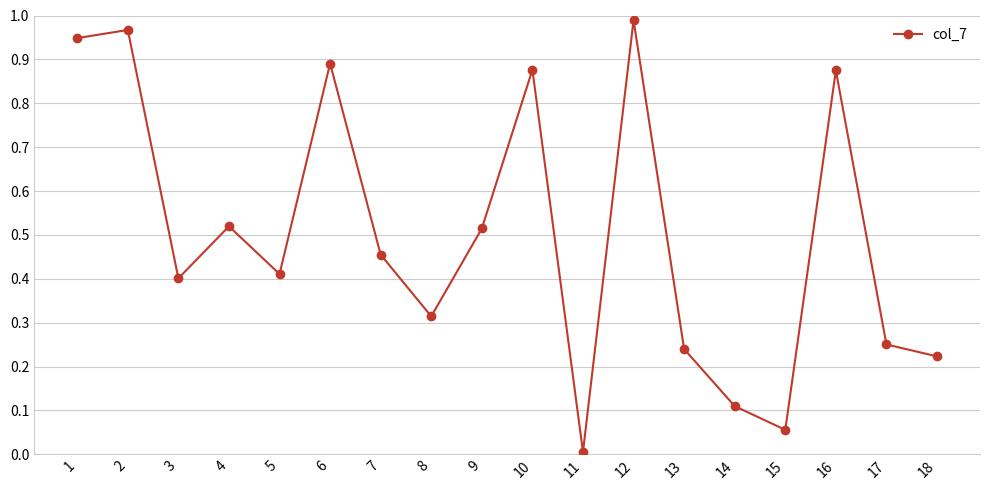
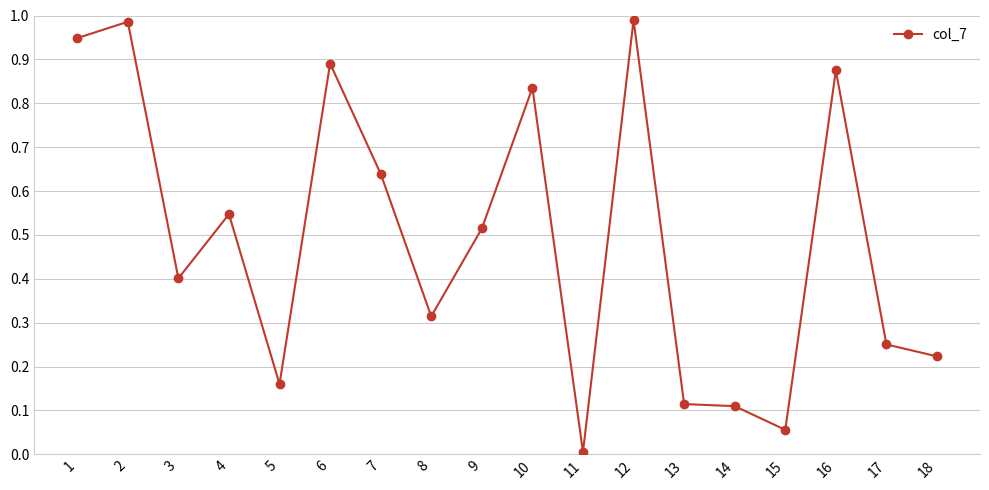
  {
    "1": 0.95,
-   "2": 0.97,
+   "2": 0.99,
    "3": 0.40,
-   "4": 0.52,
-   "5": 0.41,
+   "4": 0.55,
+   "5": 0.16,
    "6": 0.89,
-   "7": 0.45,
+   "7": 0.64,
    "8": 0.31,
    "9": 0.51,
-   "10": 0.88,
+   "10": 0.83,
    "11": 0.01,
    "12": 0.99,
-   "13": 0.24,
+   "13": 0.11,
    "14": 0.11,
    "15": 0.06,
    "16": 0.87,
    "17": 0.25,
    "18": 0.22
  }
